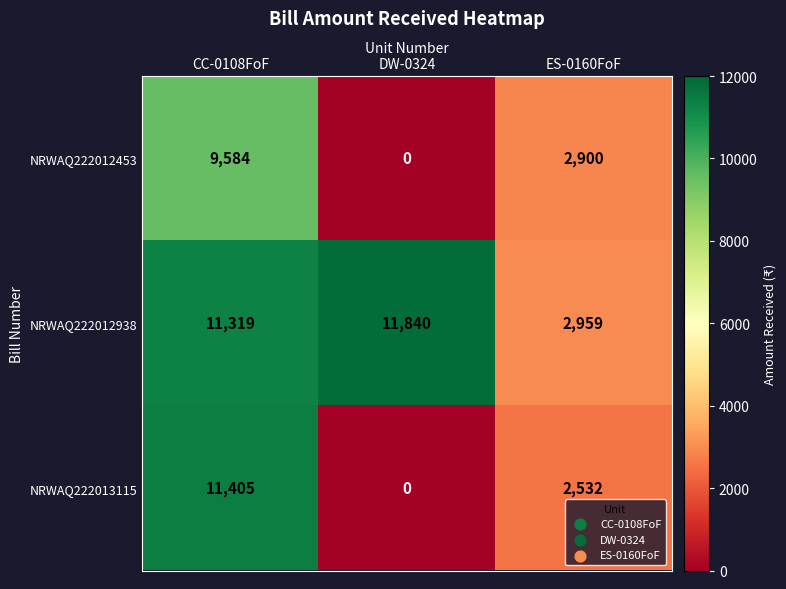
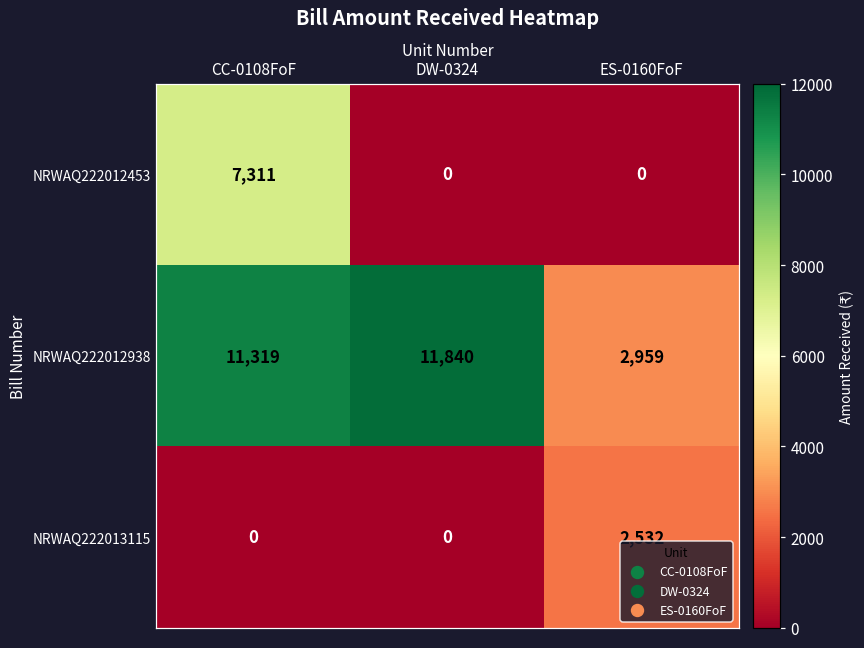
  {
    "NRWAQ222012453": {
-     "CC-0108FoF": "9,584",
+     "CC-0108FoF": "7,311",
      "DW-0324": "0",
-     "ES-0160FoF": "2,900"
+     "ES-0160FoF": "0"
    },
    "NRWAQ222012938": {
      "CC-0108FoF": "11,319",
      "DW-0324": "11,840",
      "ES-0160FoF": "2,959"
    },
    "NRWAQ222013115": {
-     "CC-0108FoF": "11,405",
+     "CC-0108FoF": "0",
      "DW-0324": "0",
      "ES-0160FoF": "2,532"
    }
  }
